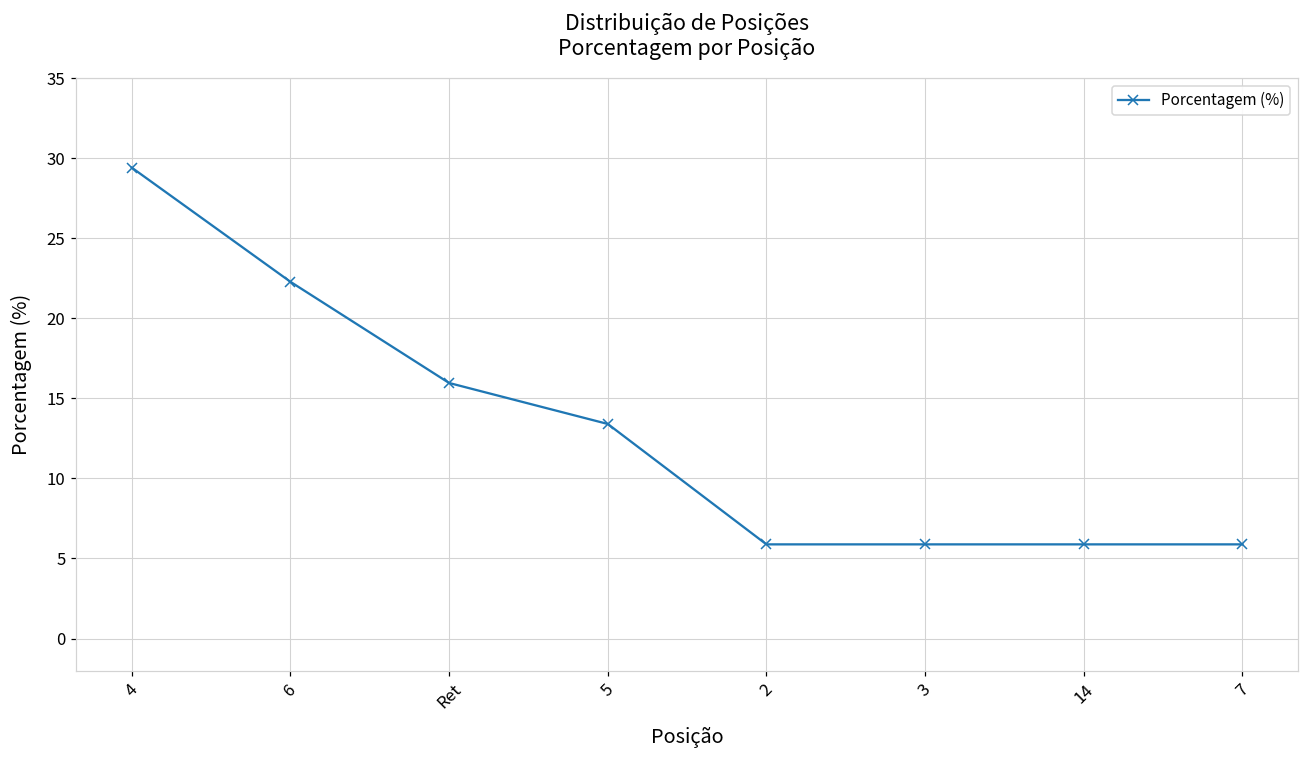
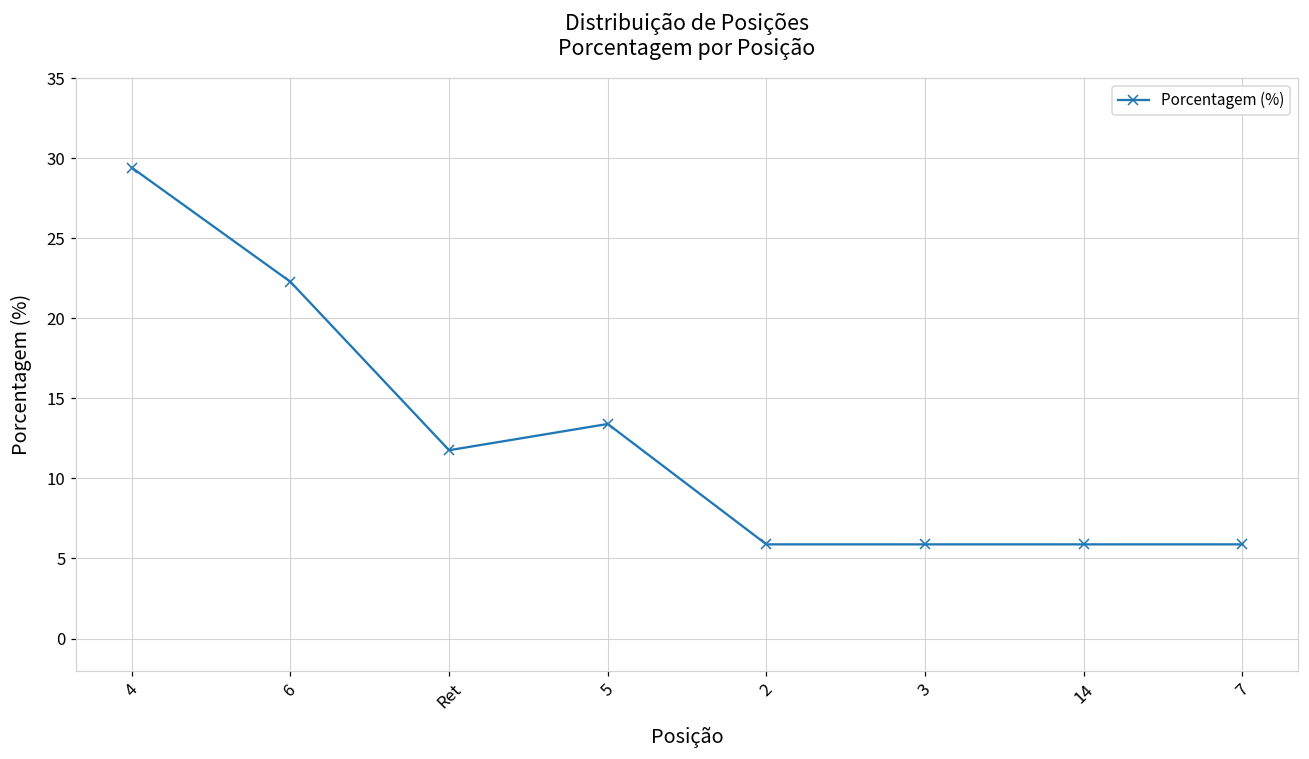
  {
    "4": 29.4,
    "6": 22.3,
-   "Ret": 16.0,
+   "Ret": 11.8,
    "5": 13.4,
    "2": 5.9,
    "3": 5.9,
    "14": 5.9,
    "7": 5.9
  }
